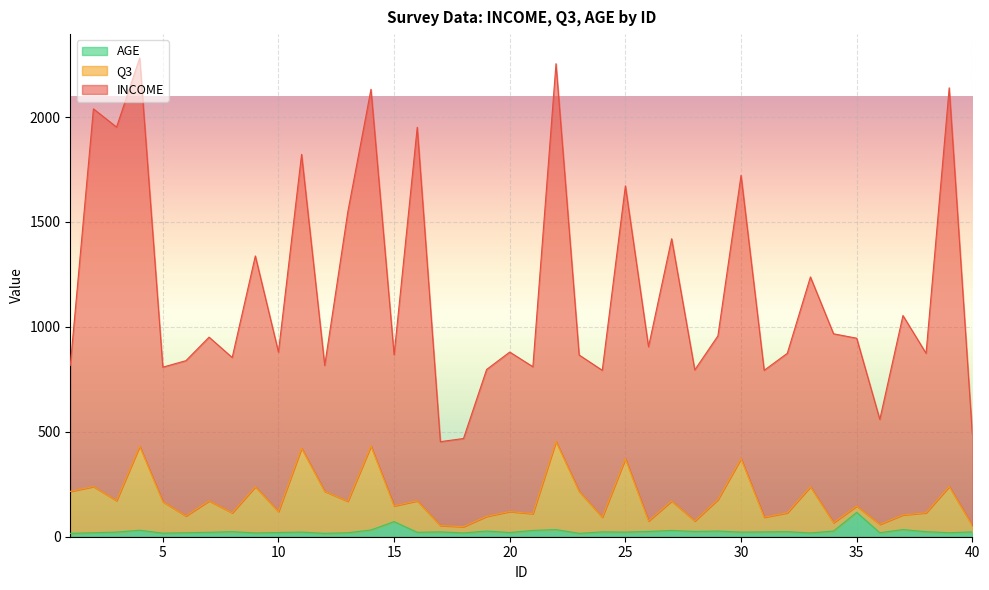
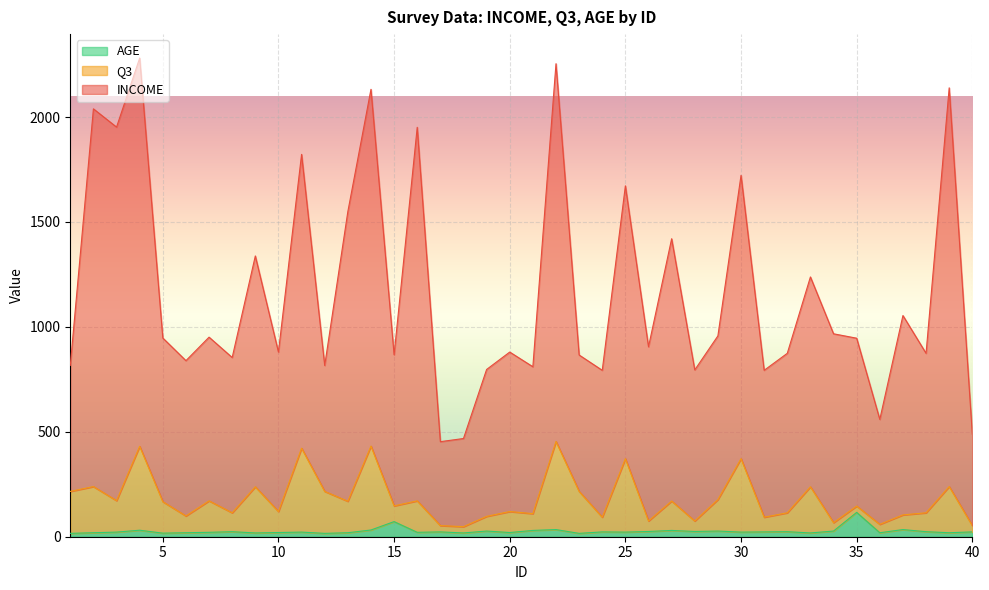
  {
    "AGE": {
      "5": 20,
      "10": 20,
      "15": 70,
      "20": 20,
      "25": 20,
      "30": 20,
      "35": 120,
      "40": 20
    },
    "Q3": {
      "5": 150,
      "10": 100,
      "15": 80,
      "20": 100,
      "25": 350,
      "30": 350,
      "35": 30,
      "40": 30
    },
    "INCOME": {
-     "5": 640,
+     "5": 780,
      "10": 760,
      "15": 720,
      "20": 760,
      "25": 1300,
      "30": 1350,
      "35": 800,
      "40": 440
    }
  }
